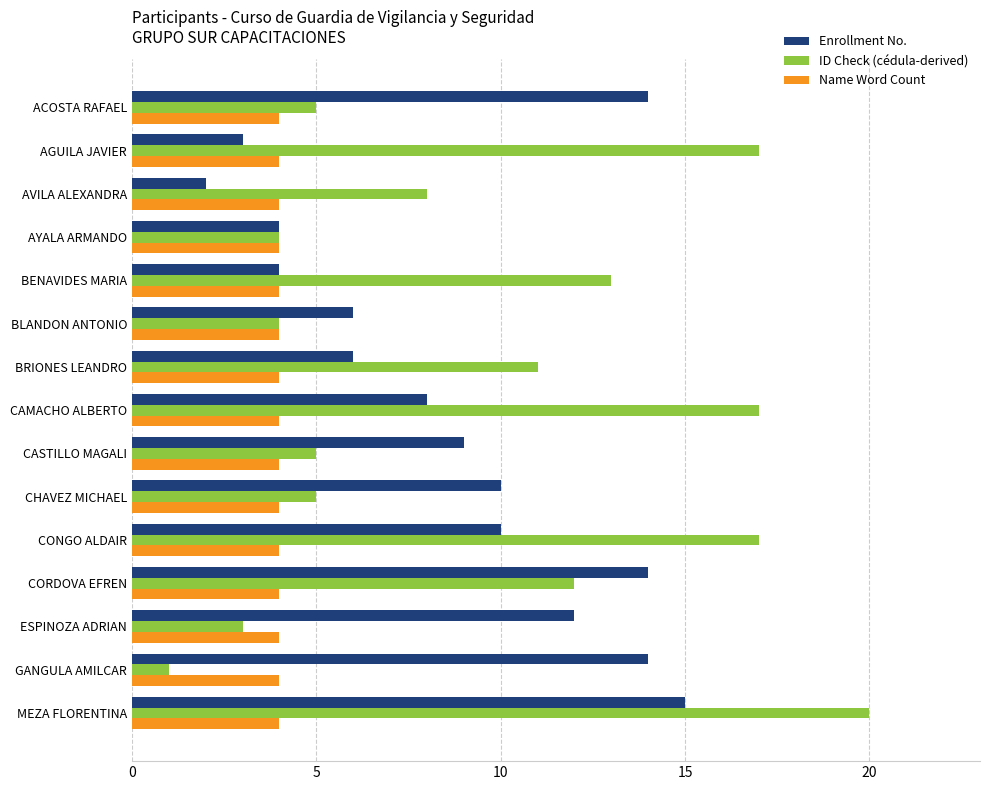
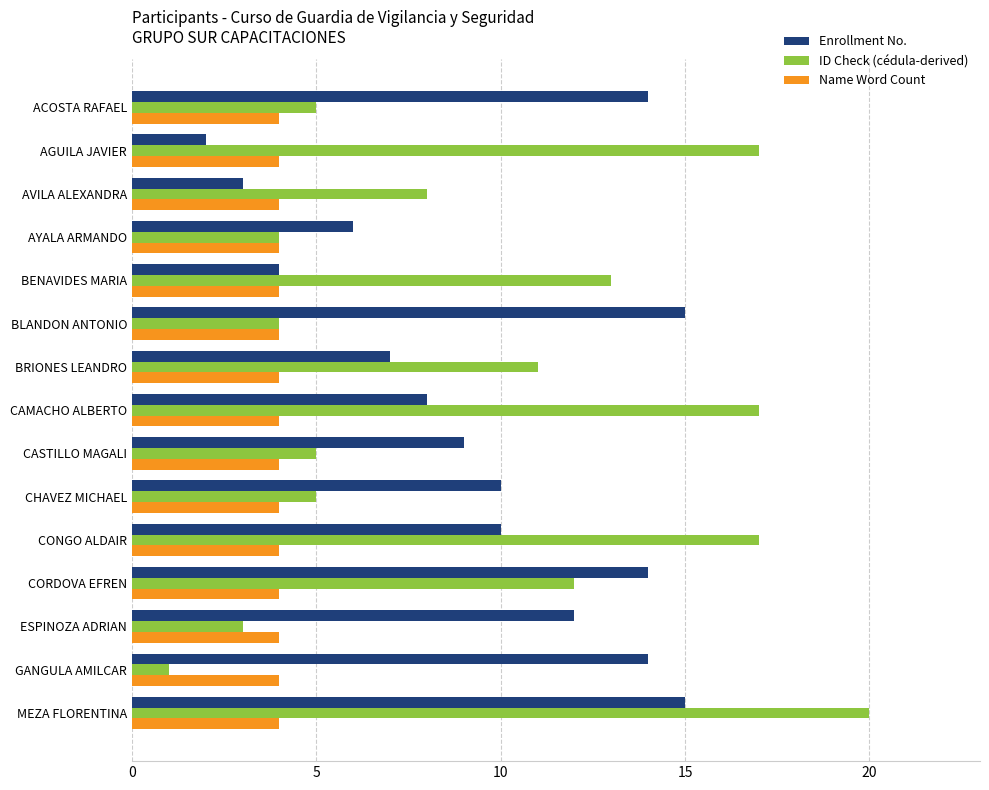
  {
    "Enrollment No.": {
      "ACOSTA RAFAEL": 14,
-     "AGUILA JAVIER": 3,
-     "AVILA ALEXANDRA": 2,
-     "AYALA ARMANDO": 4,
+     "AGUILA JAVIER": 2,
+     "AVILA ALEXANDRA": 3,
+     "AYALA ARMANDO": 6,
      "BENAVIDES MARIA": 4,
-     "BLANDON ANTONIO": 6,
-     "BRIONES LEANDRO": 6,
+     "BLANDON ANTONIO": 15,
+     "BRIONES LEANDRO": 7,
      "CAMACHO ALBERTO": 8,
      "CASTILLO MAGALI": 9,
      "CHAVEZ MICHAEL": 10,
      "CONGO ALDAIR": 10,
      "CORDOVA EFREN": 14,
      "ESPINOZA ADRIAN": 12,
      "GANGULA AMILCAR": 14,
      "MEZA FLORENTINA": 15
    },
    "ID Check (cédula-derived)": {
      "ACOSTA RAFAEL": 5,
      "AGUILA JAVIER": 17,
      "AVILA ALEXANDRA": 8,
      "AYALA ARMANDO": 4,
      "BENAVIDES MARIA": 13,
      "BLANDON ANTONIO": 4,
      "BRIONES LEANDRO": 11,
      "CAMACHO ALBERTO": 17,
      "CASTILLO MAGALI": 5,
      "CHAVEZ MICHAEL": 5,
      "CONGO ALDAIR": 17,
      "CORDOVA EFREN": 12,
      "ESPINOZA ADRIAN": 3,
      "GANGULA AMILCAR": 1,
      "MEZA FLORENTINA": 20
    },
    "Name Word Count": {
      "ACOSTA RAFAEL": 4,
      "AGUILA JAVIER": 4,
      "AVILA ALEXANDRA": 4,
      "AYALA ARMANDO": 4,
      "BENAVIDES MARIA": 4,
      "BLANDON ANTONIO": 4,
      "BRIONES LEANDRO": 4,
      "CAMACHO ALBERTO": 4,
      "CASTILLO MAGALI": 4,
      "CHAVEZ MICHAEL": 4,
      "CONGO ALDAIR": 4,
      "CORDOVA EFREN": 4,
      "ESPINOZA ADRIAN": 4,
      "GANGULA AMILCAR": 4,
      "MEZA FLORENTINA": 4
    }
  }
